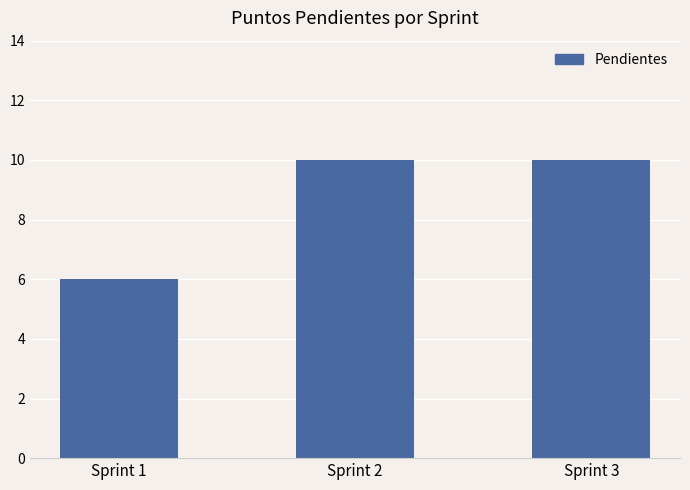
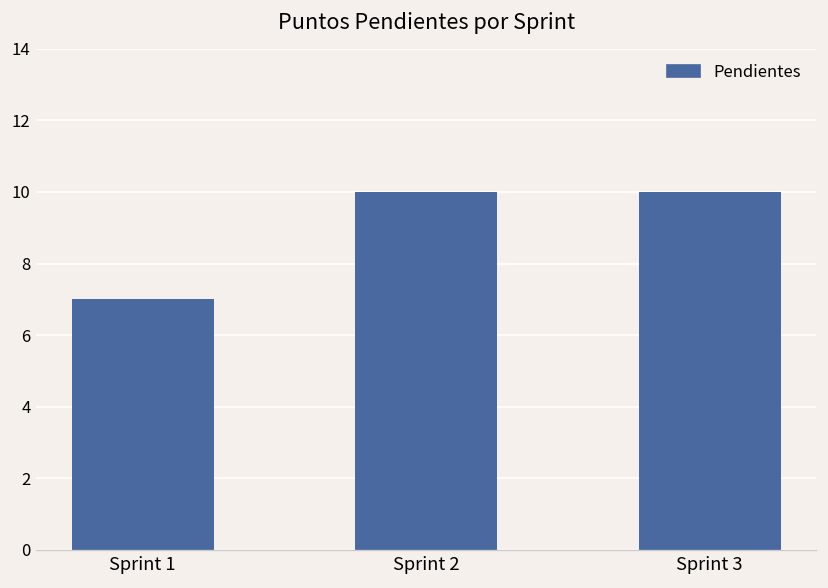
  {
-   "Sprint 1": 6,
+   "Sprint 1": 7,
    "Sprint 2": 10,
    "Sprint 3": 10
  }
